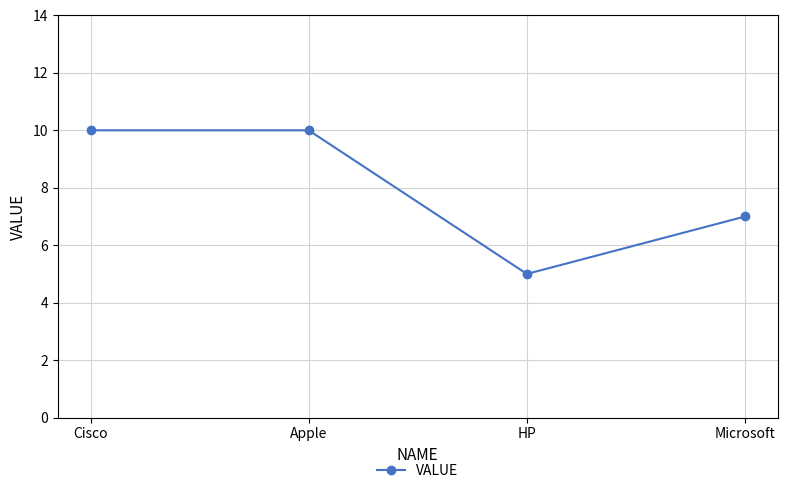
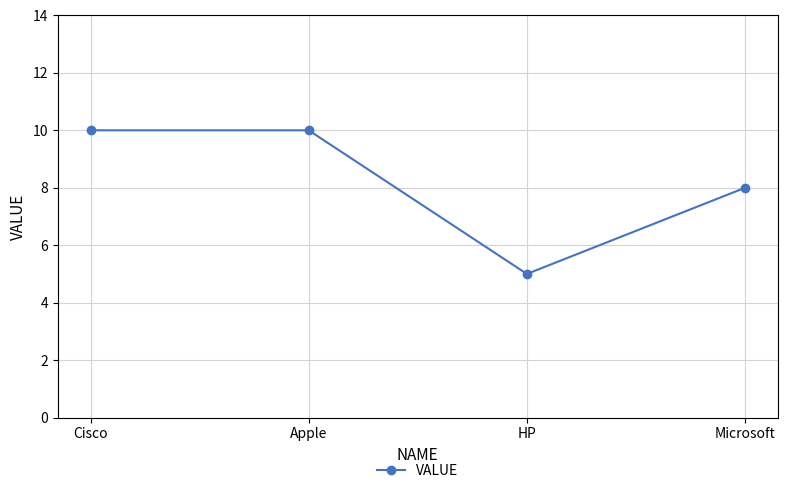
  {
    "Cisco": 10,
    "Apple": 10,
    "HP": 5,
-   "Microsoft": 7
+   "Microsoft": 8
  }
